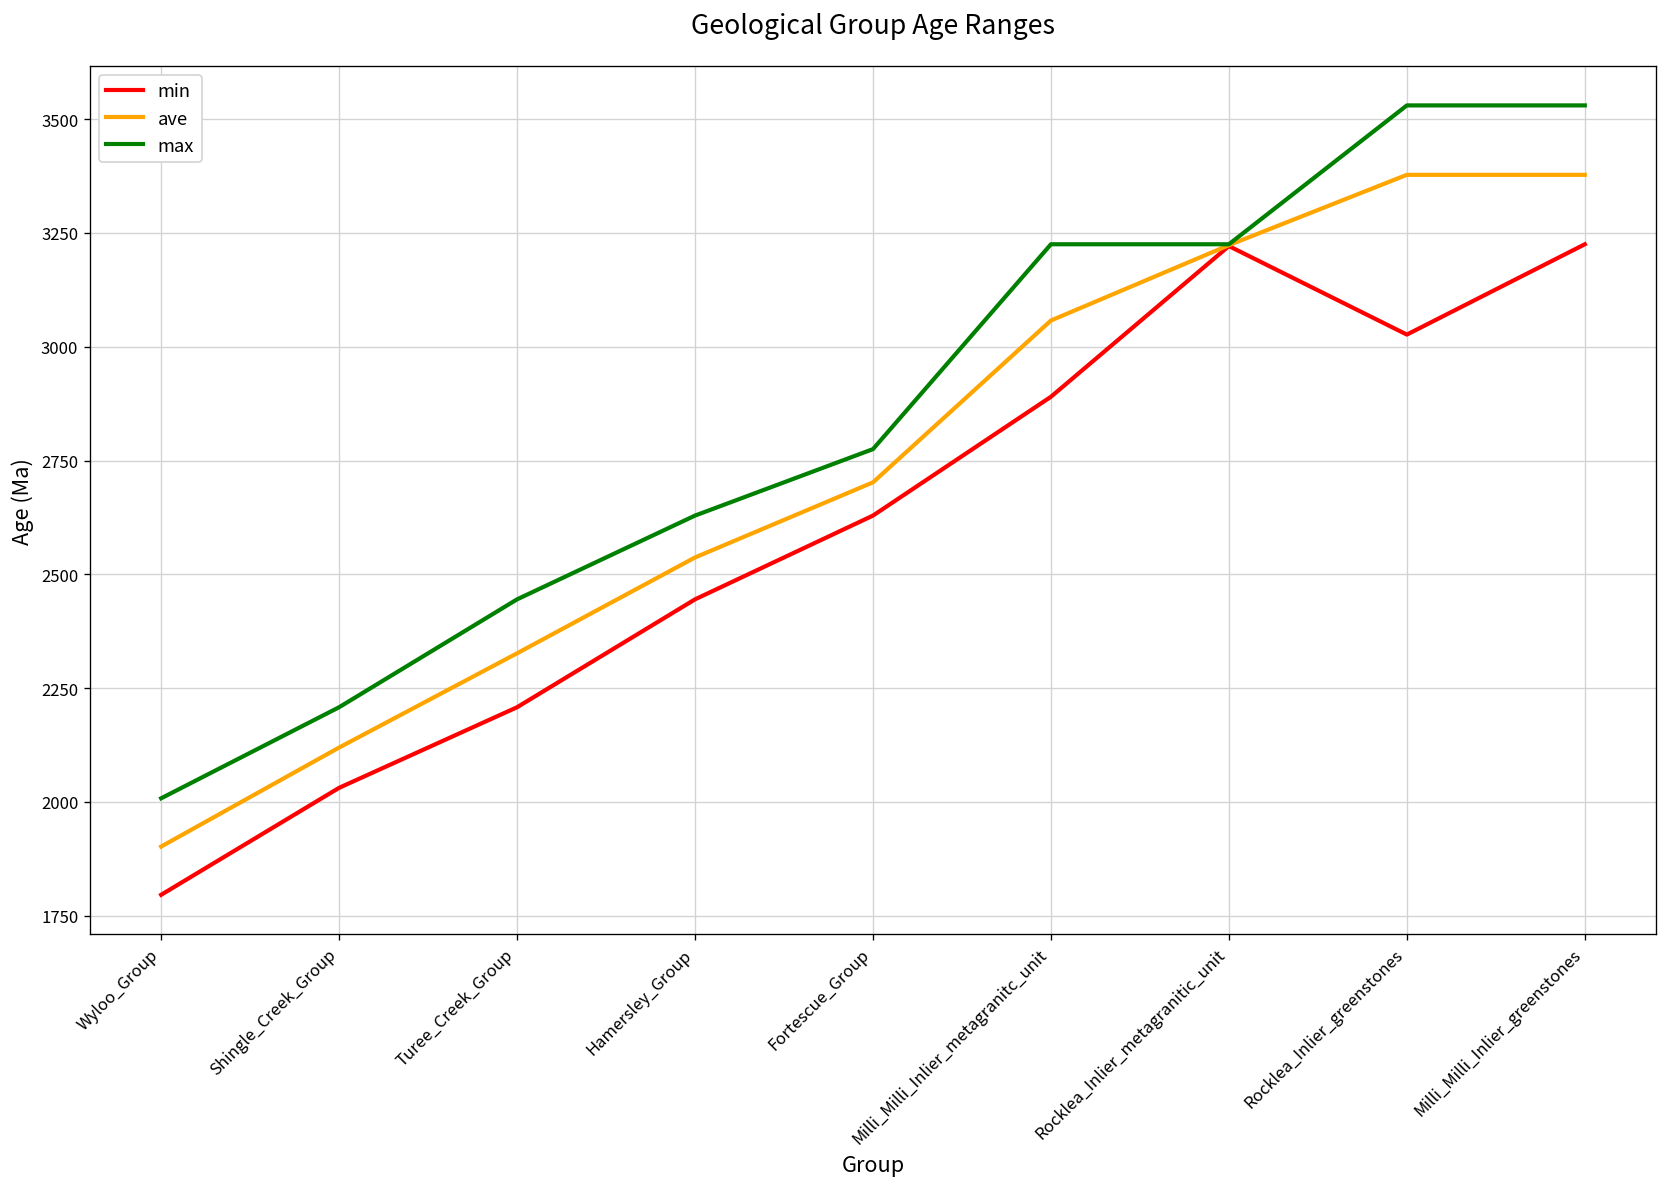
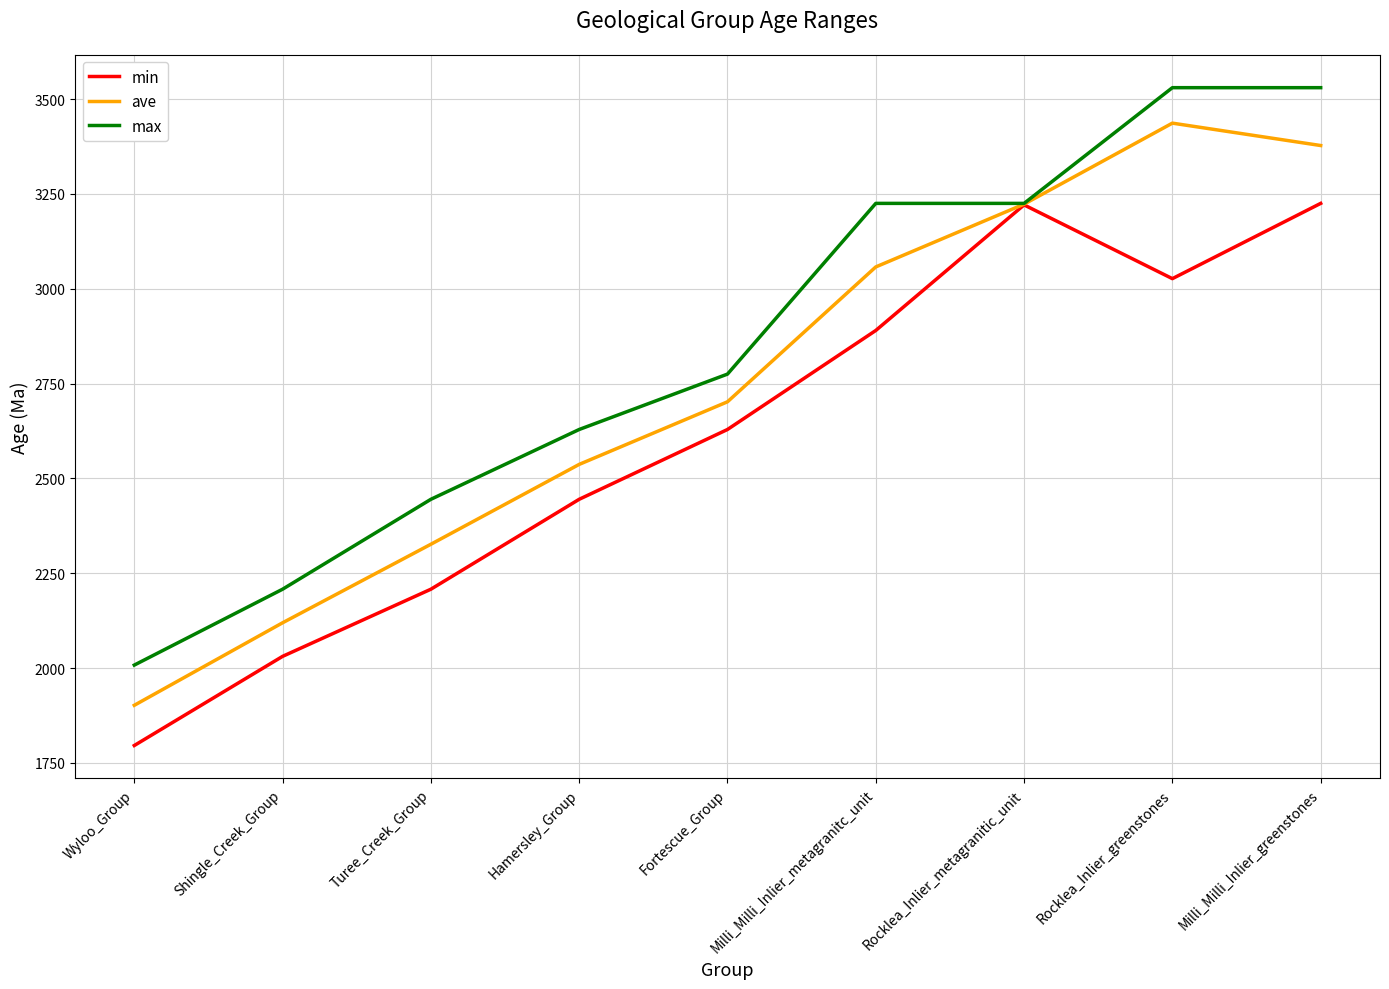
  {
    "min": {
      "Wyloo_Group": 1800,
      "Shingle_Creek_Group": 2030,
      "Turee_Creek_Group": 2210,
      "Hamersley_Group": 2450,
      "Fortescue_Group": 2630,
      "Milli_Milli_Inlier_metagranitc_unit": 2890,
      "Rocklea_Inlier_greenstones": 3030,
      "Milli_Milli_Inlier_greenstones": 3230
    },
    "ave": {
      "Wyloo_Group": 1900,
      "Shingle_Creek_Group": 2120,
      "Turee_Creek_Group": 2330,
      "Hamersley_Group": 2540,
      "Fortescue_Group": 2700,
      "Milli_Milli_Inlier_metagranitc_unit": 3060,
-     "Rocklea_Inlier_greenstones": 3380,
+     "Rocklea_Inlier_greenstones": 3440,
      "Milli_Milli_Inlier_greenstones": 3380
    },
    "max": {
      "Wyloo_Group": 2010,
      "Shingle_Creek_Group": 2210,
      "Turee_Creek_Group": 2450,
      "Hamersley_Group": 2630,
      "Fortescue_Group": 2780,
      "Milli_Milli_Inlier_metagranitc_unit": 3230,
      "Rocklea_Inlier_greenstones": 3530,
      "Milli_Milli_Inlier_greenstones": 3530
    }
  }
